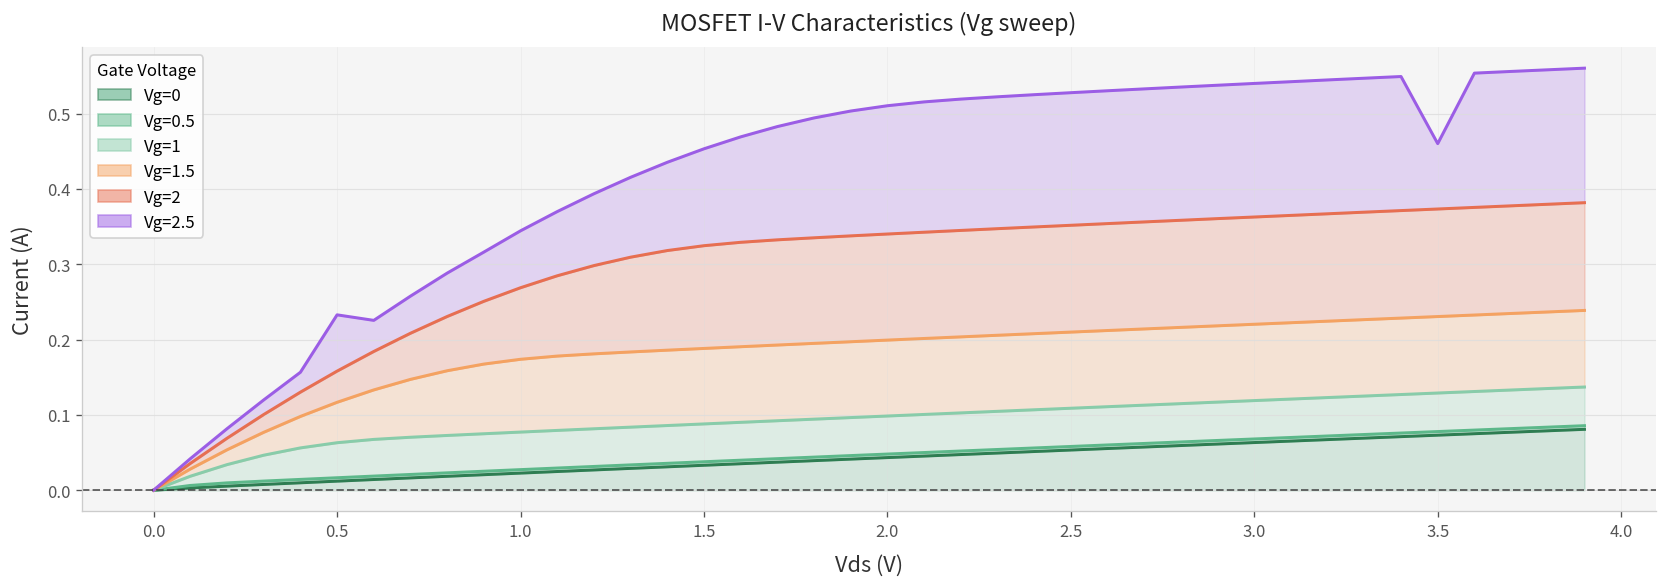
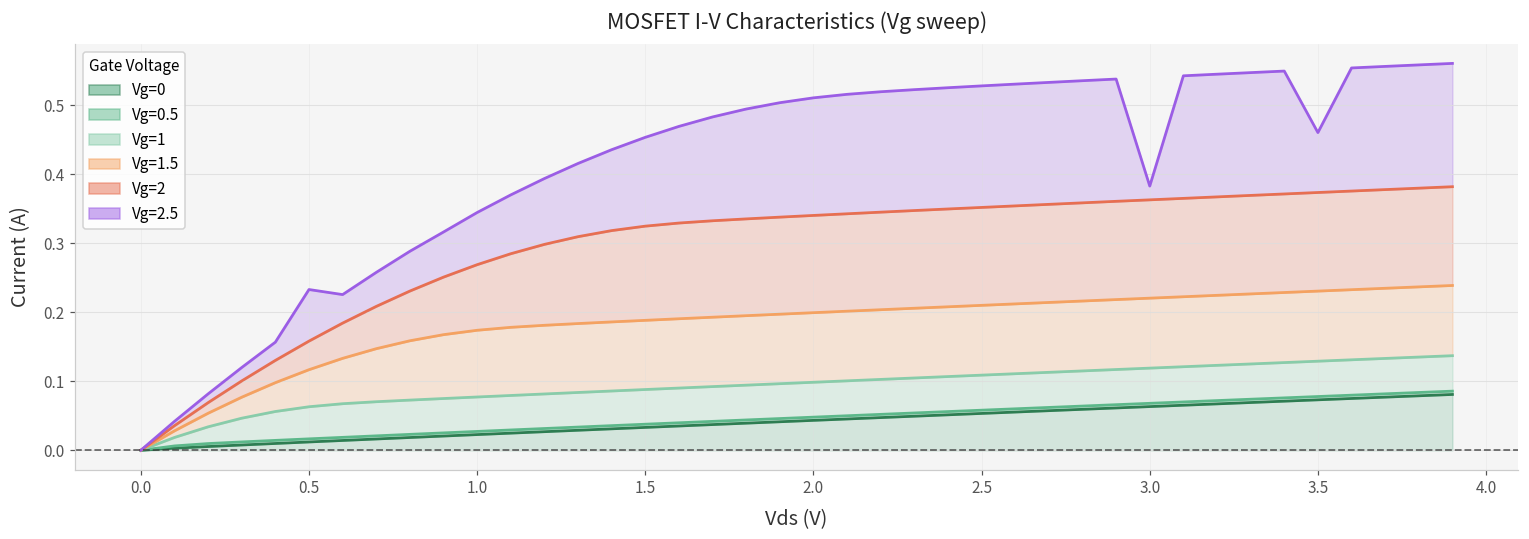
  {
    "Vg=2.5": {
      "0.5": 0.23,
      "1.0": 0.34,
      "1.5": 0.45,
      "2.0": 0.51,
      "2.5": 0.53,
-     "3.0": 0.54,
+     "3.0": 0.38,
      "3.5": 0.46
    }
  }
